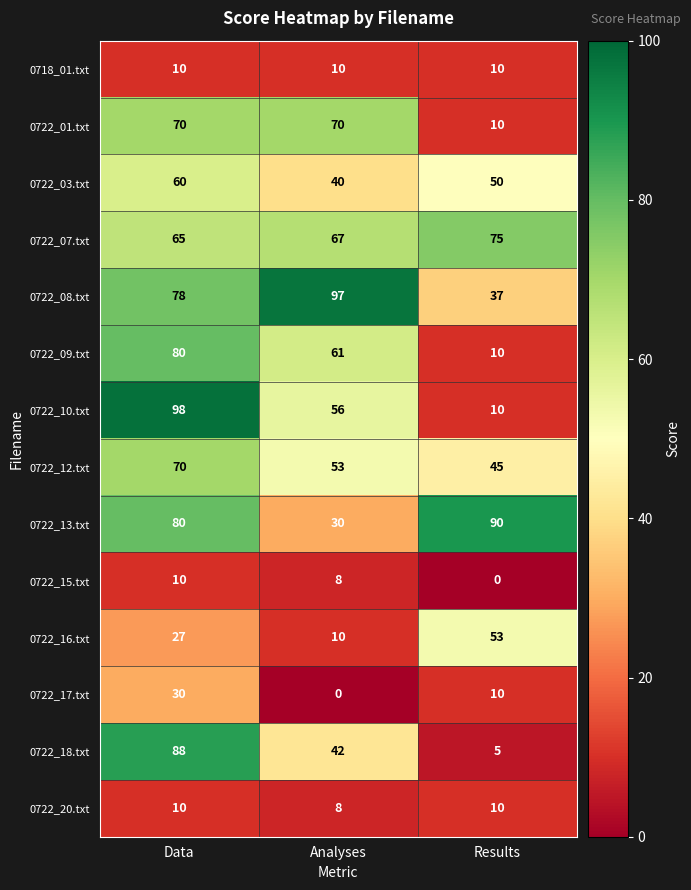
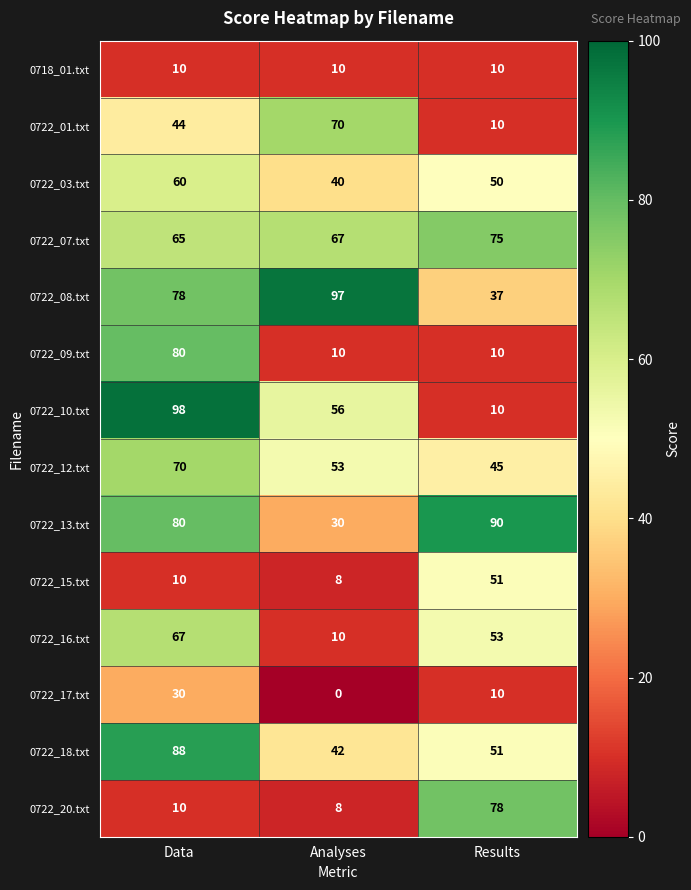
  {
    "0718_01.txt": {
      "Data": 10,
      "Analyses": 10,
      "Results": 10
    },
    "0722_01.txt": {
-     "Data": 70,
+     "Data": 44,
      "Analyses": 70,
      "Results": 10
    },
    "0722_03.txt": {
      "Data": 60,
      "Analyses": 40,
      "Results": 50
    },
    "0722_07.txt": {
      "Data": 65,
      "Analyses": 67,
      "Results": 75
    },
    "0722_08.txt": {
      "Data": 78,
      "Analyses": 97,
      "Results": 37
    },
    "0722_09.txt": {
      "Data": 80,
-     "Analyses": 61,
+     "Analyses": 10,
      "Results": 10
    },
    "0722_10.txt": {
      "Data": 98,
      "Analyses": 56,
      "Results": 10
    },
    "0722_12.txt": {
      "Data": 70,
      "Analyses": 53,
      "Results": 45
    },
    "0722_13.txt": {
      "Data": 80,
      "Analyses": 30,
      "Results": 90
    },
    "0722_15.txt": {
      "Data": 10,
      "Analyses": 8,
-     "Results": 0
+     "Results": 51
    },
    "0722_16.txt": {
-     "Data": 27,
+     "Data": 67,
      "Analyses": 10,
      "Results": 53
    },
    "0722_17.txt": {
      "Data": 30,
      "Analyses": 0,
      "Results": 10
    },
    "0722_18.txt": {
      "Data": 88,
      "Analyses": 42,
-     "Results": 5
+     "Results": 51
    },
    "0722_20.txt": {
      "Data": 10,
      "Analyses": 8,
-     "Results": 10
+     "Results": 78
    }
  }
